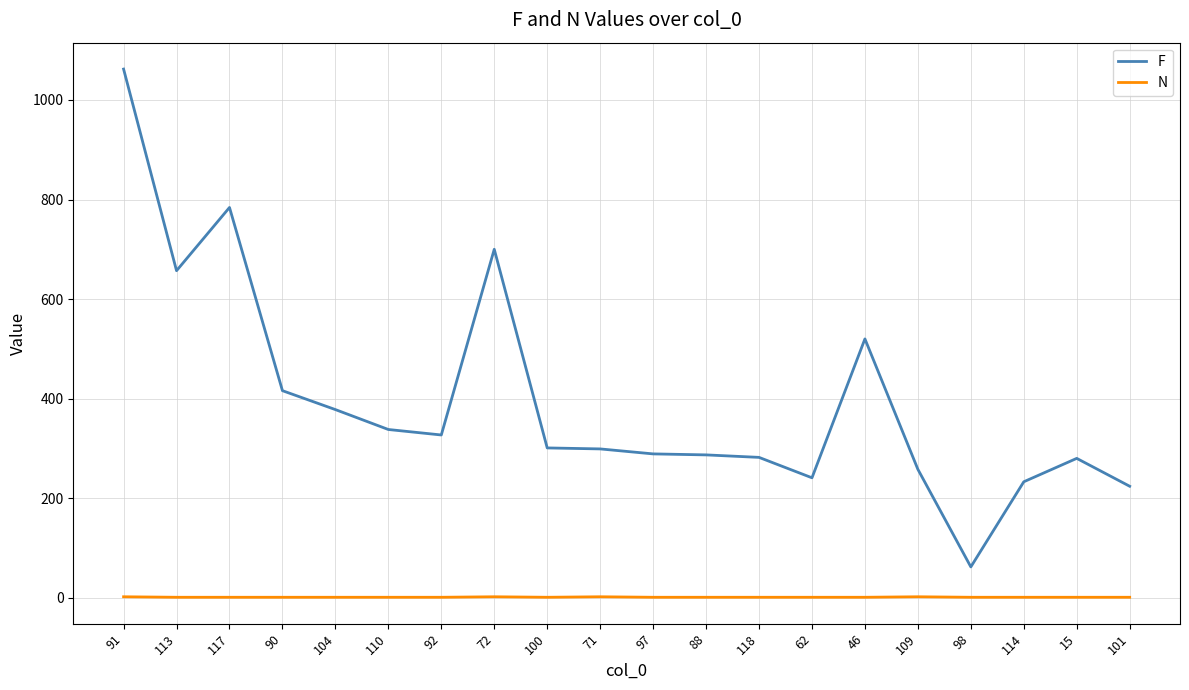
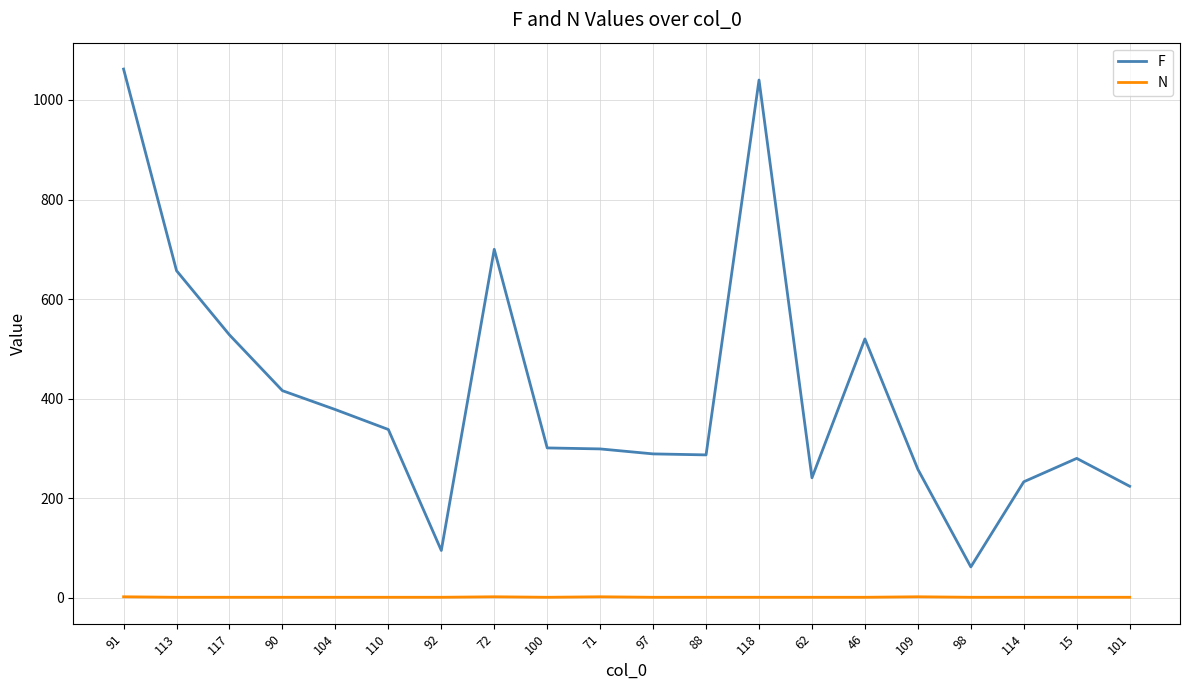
  {
    "F": {
      "91": 1060,
      "113": 660,
-     "117": 780,
+     "117": 530,
      "90": 420,
      "104": 380,
      "110": 340,
-     "92": 330,
+     "92": 100,
      "72": 700,
      "100": 300,
      "71": 300,
      "97": 290,
      "88": 290,
-     "118": 280,
+     "118": 1040,
      "62": 240,
      "46": 520,
      "109": 260,
      "98": 60,
      "114": 230,
      "15": 280,
      "101": 220
    },
    "N": {
      "91": 0,
      "113": 0,
      "117": 0,
      "90": 0,
      "104": 0,
      "110": 0,
      "92": 0,
      "72": 0,
      "100": 0,
      "71": 0,
      "97": 0,
      "88": 0,
      "118": 0,
      "62": 0,
      "46": 0,
      "109": 0,
      "98": 0,
      "114": 0,
      "15": 0,
      "101": 0
    }
  }
